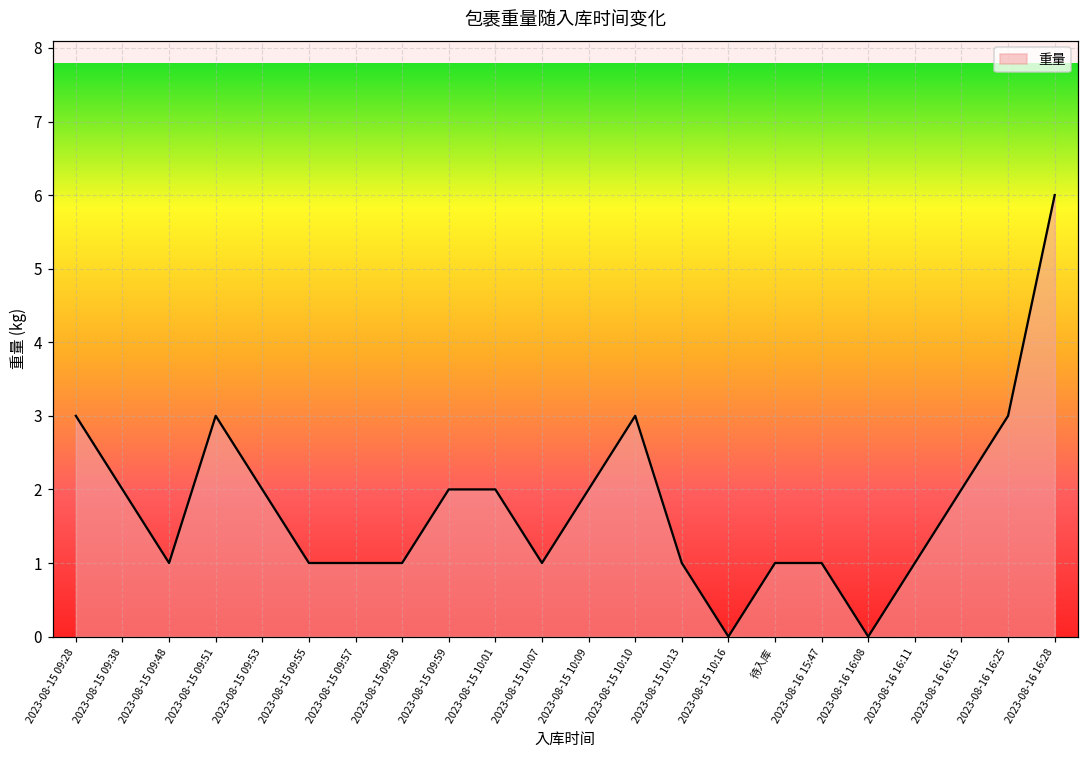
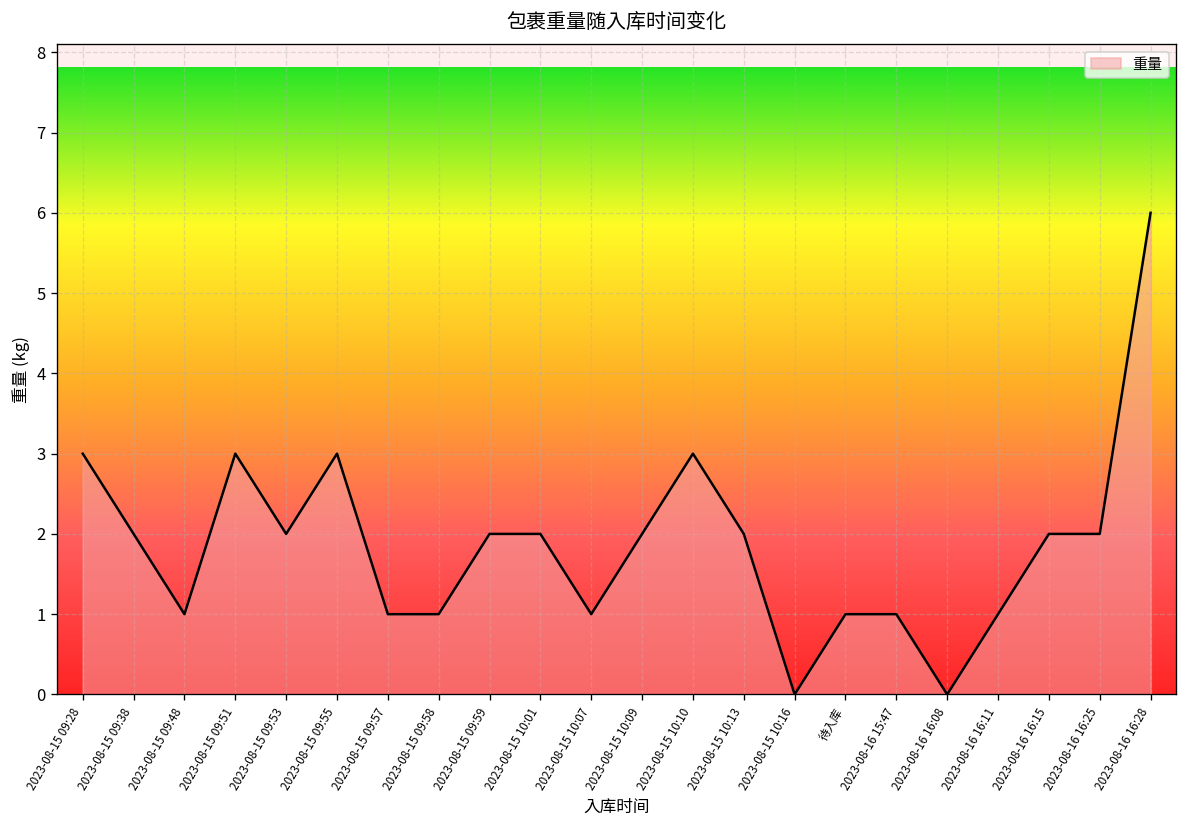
  {
    "2023-08-15 09:28": 3,
    "2023-08-15 09:38": 2,
    "2023-08-15 09:48": 1,
    "2023-08-15 09:51": 3,
    "2023-08-15 09:53": 2,
-   "2023-08-15 09:55": 1,
+   "2023-08-15 09:55": 3,
    "2023-08-15 09:57": 1,
    "2023-08-15 09:58": 1,
    "2023-08-15 09:59": 2,
    "2023-08-15 10:01": 2,
    "2023-08-15 10:07": 1,
    "2023-08-15 10:09": 2,
    "2023-08-15 10:10": 3,
-   "2023-08-15 10:13": 1,
+   "2023-08-15 10:13": 2,
    "2023-08-15 10:16": 0,
    "待入库": 1,
    "2023-08-16 15:47": 1,
    "2023-08-16 16:08": 0,
    "2023-08-16 16:11": 1,
    "2023-08-16 16:15": 2,
-   "2023-08-16 16:25": 3,
+   "2023-08-16 16:25": 2,
    "2023-08-16 16:28": 6
  }
